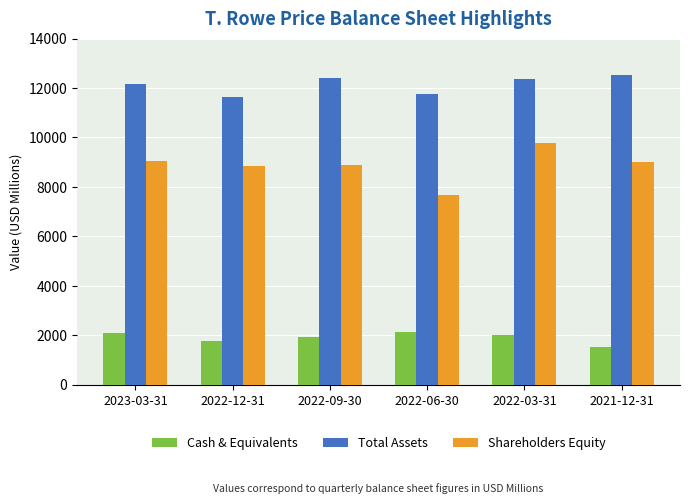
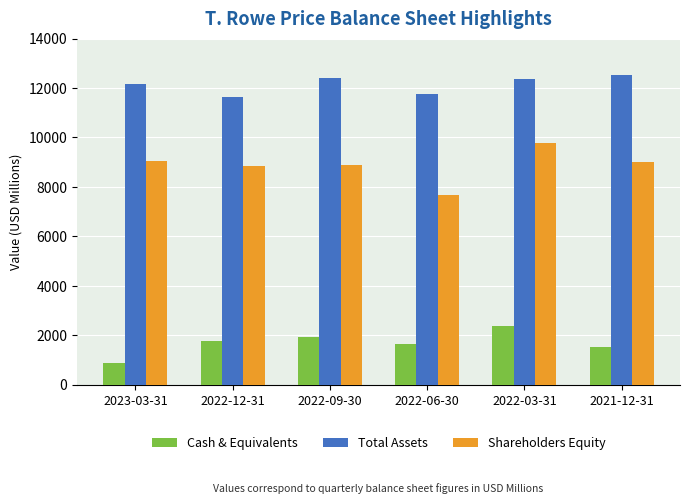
  {
    "Cash & Equivalents": {
-     "2023-03-31": 2100,
+     "2023-03-31": 900,
      "2022-12-31": 1800,
      "2022-09-30": 1900,
-     "2022-06-30": 2100,
-     "2022-03-31": 2000,
+     "2022-06-30": 1700,
+     "2022-03-31": 2400,
      "2021-12-31": 1500
    },
    "Total Assets": {
      "2023-03-31": 12200,
      "2022-12-31": 11600,
      "2022-09-30": 12400,
      "2022-06-30": 11800,
      "2022-03-31": 12300,
      "2021-12-31": 12500
    },
    "Shareholders Equity": {
      "2023-03-31": 9000,
      "2022-12-31": 8800,
      "2022-09-30": 8900,
      "2022-06-30": 7700,
      "2022-03-31": 9800,
      "2021-12-31": 9000
    }
  }
